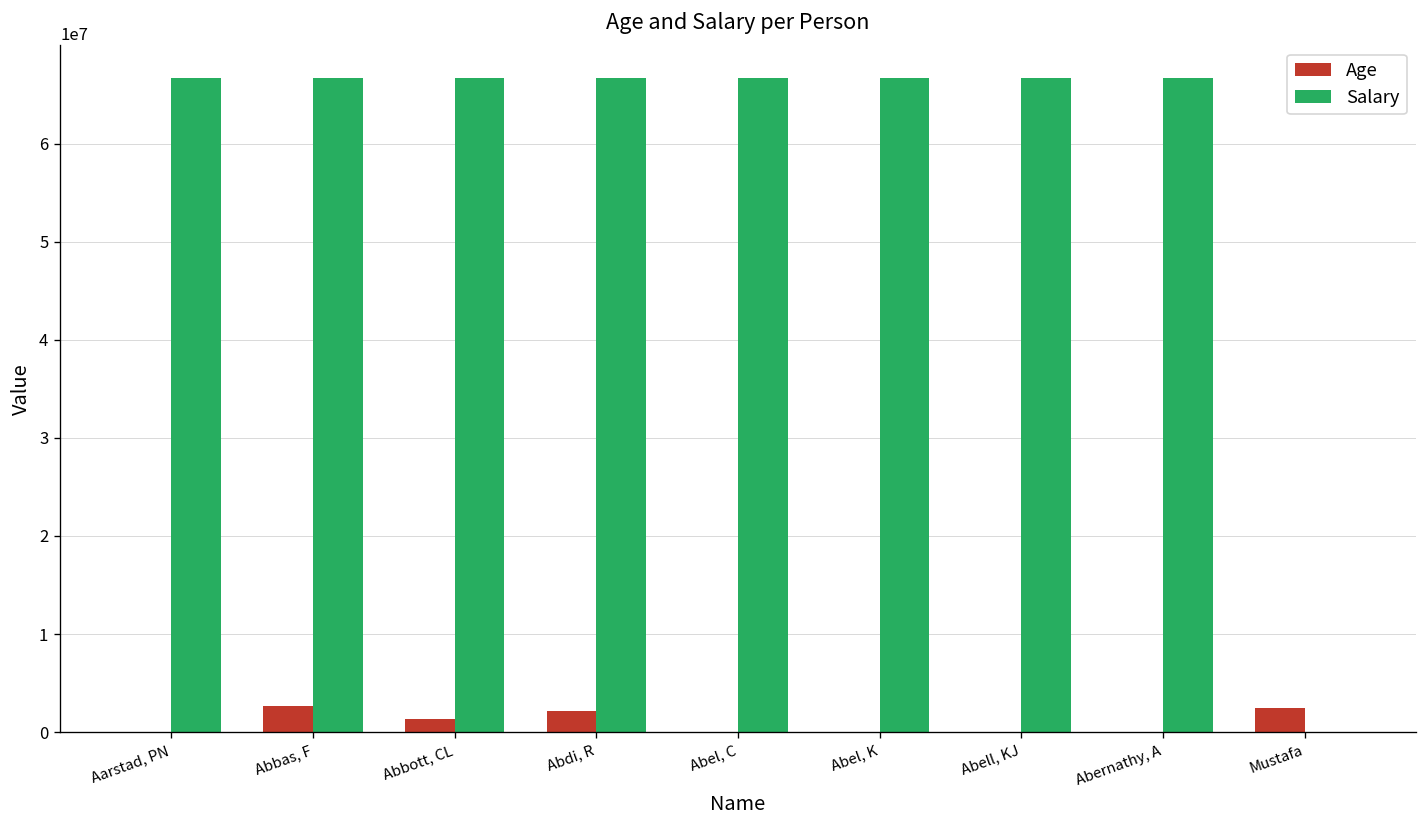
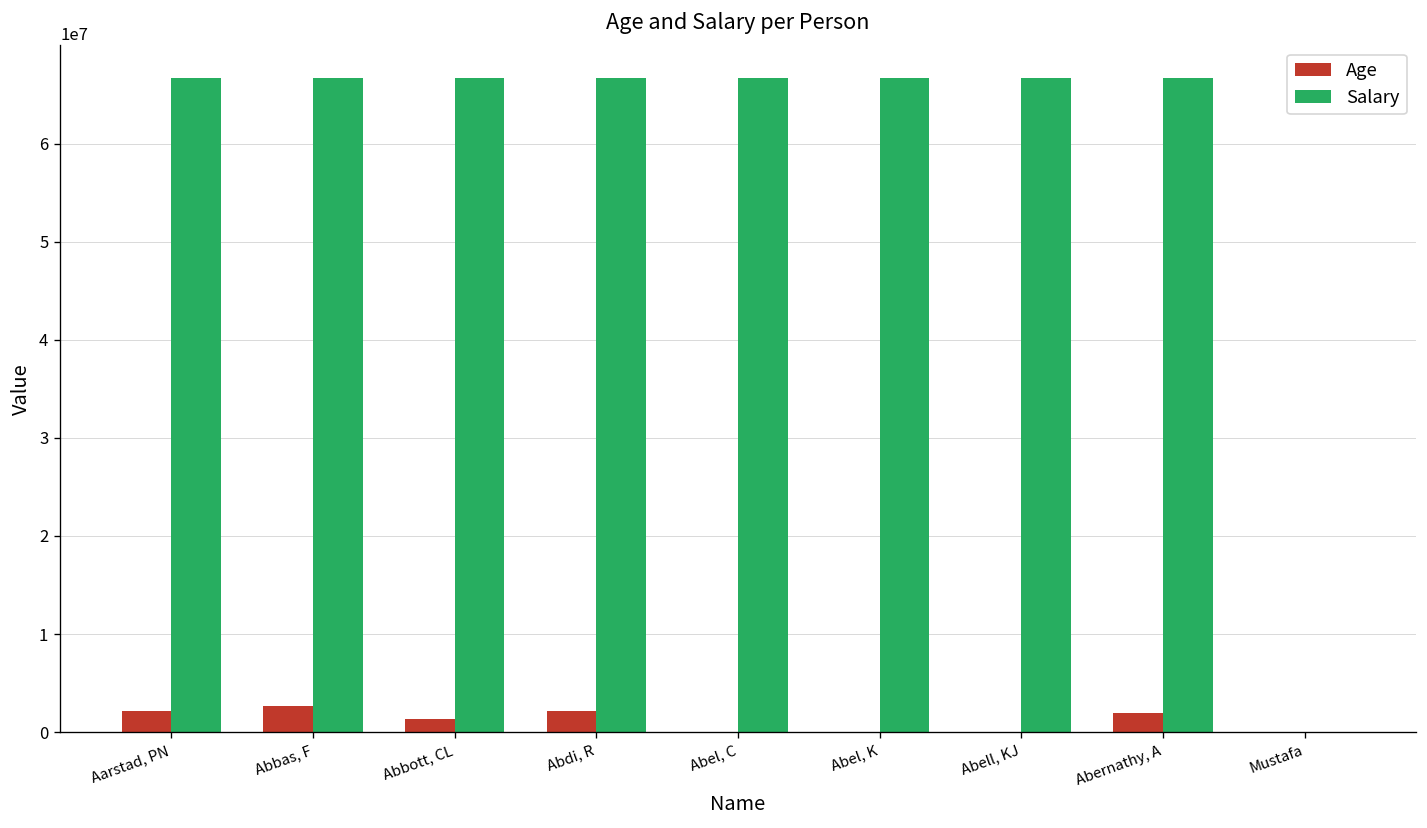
  {
    "Age": {
-     "Aarstad, PN": 0,
+     "Aarstad, PN": 2000000,
      "Abbas, F": 3000000,
      "Abbott, CL": 1000000,
      "Abdi, R": 2000000,
-     "Abernathy, A": 0,
-     "Mustafa": 2000000
+     "Abernathy, A": 2000000,
+     "Mustafa": 0
    },
    "Salary": {
      "Aarstad, PN": 67000000,
      "Abbas, F": 67000000,
      "Abbott, CL": 67000000,
      "Abdi, R": 67000000,
      "Abel, C": 67000000,
      "Abel, K": 67000000,
      "Abell, KJ": 67000000,
      "Abernathy, A": 67000000
    }
  }
